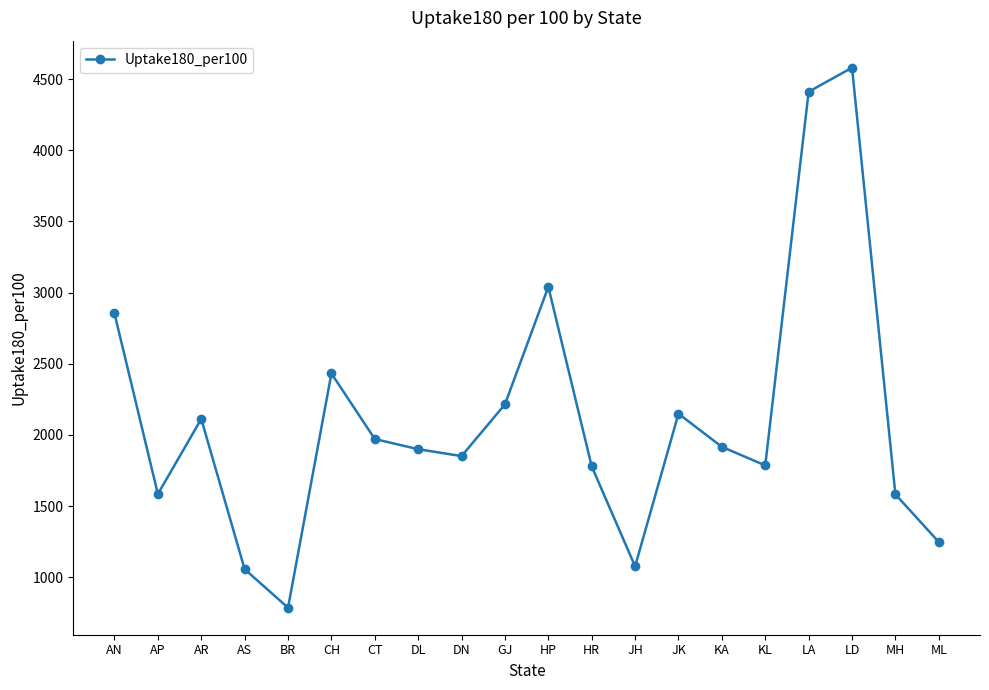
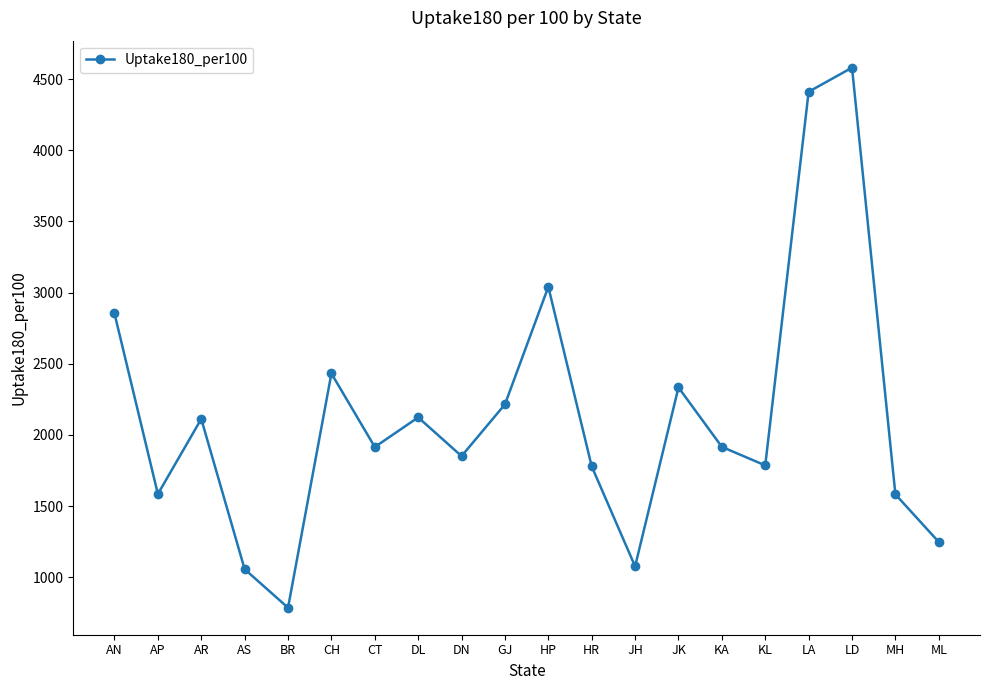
  {
    "AN": 2850,
    "AP": 1580,
    "AR": 2110,
    "AS": 1060,
    "BR": 790,
    "CH": 2430,
-   "CT": 1970,
-   "DL": 1900,
+   "CT": 1910,
+   "DL": 2120,
    "DN": 1850,
    "GJ": 2210,
    "HP": 3040,
    "HR": 1780,
    "JH": 1080,
-   "JK": 2150,
+   "JK": 2330,
    "KA": 1920,
    "KL": 1790,
    "LA": 4410,
    "LD": 4580,
    "MH": 1580,
    "ML": 1250
  }
